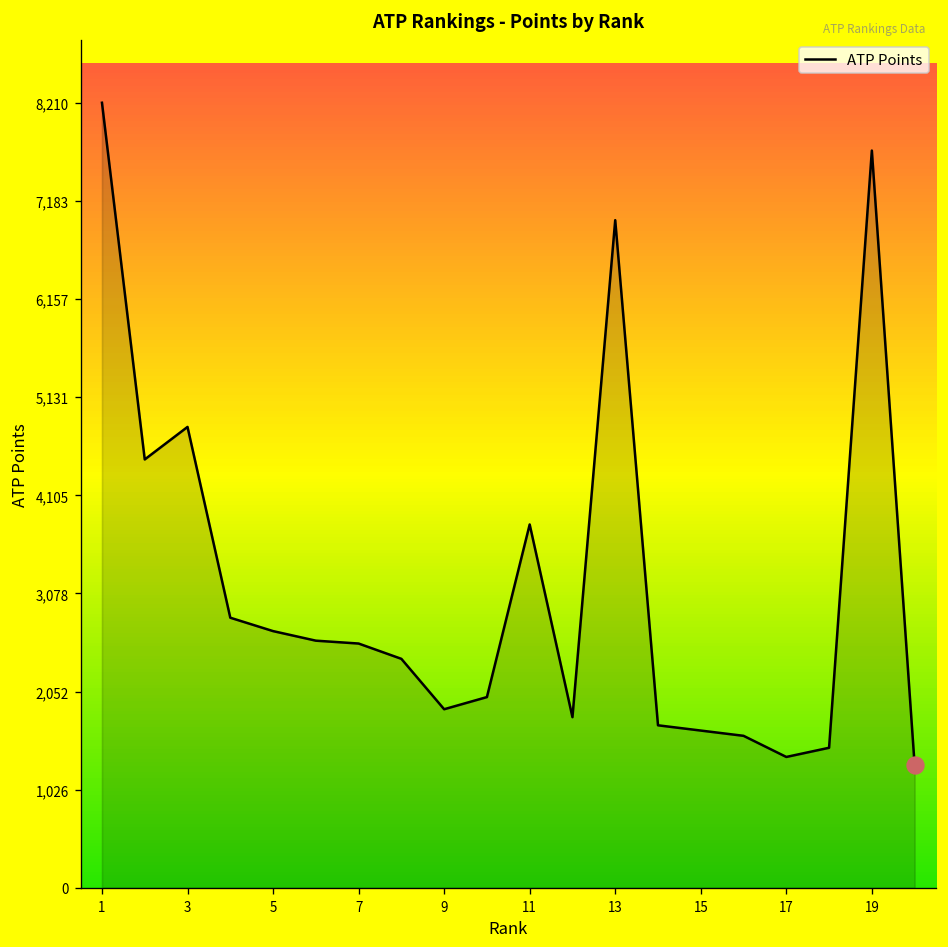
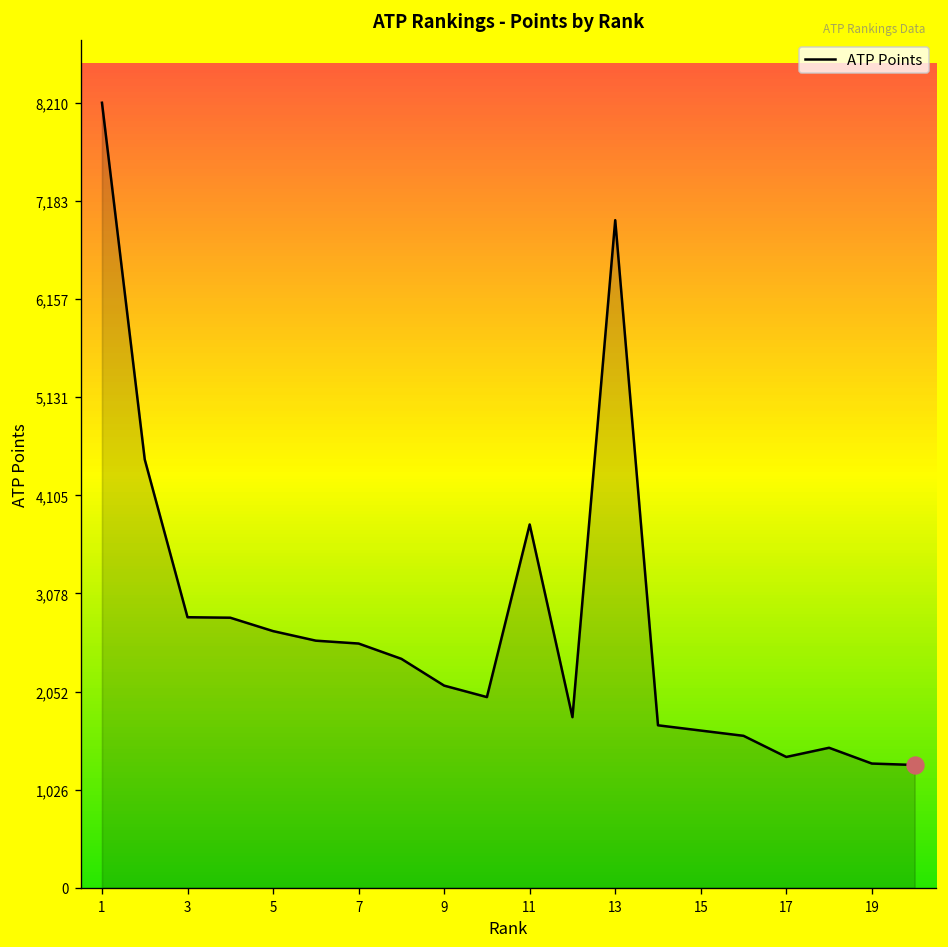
  {
    "ATP Points": {
      "1": "8,200",
-     "3": "4,800",
+     "3": "2,800",
      "5": "2,700",
      "7": "2,600",
-     "9": "1,900",
+     "9": "2,100",
      "11": "3,800",
      "13": "7,000",
      "15": "1,600",
      "17": "1,400",
-     "19": "7,700"
+     "19": "1,300"
    }
  }
